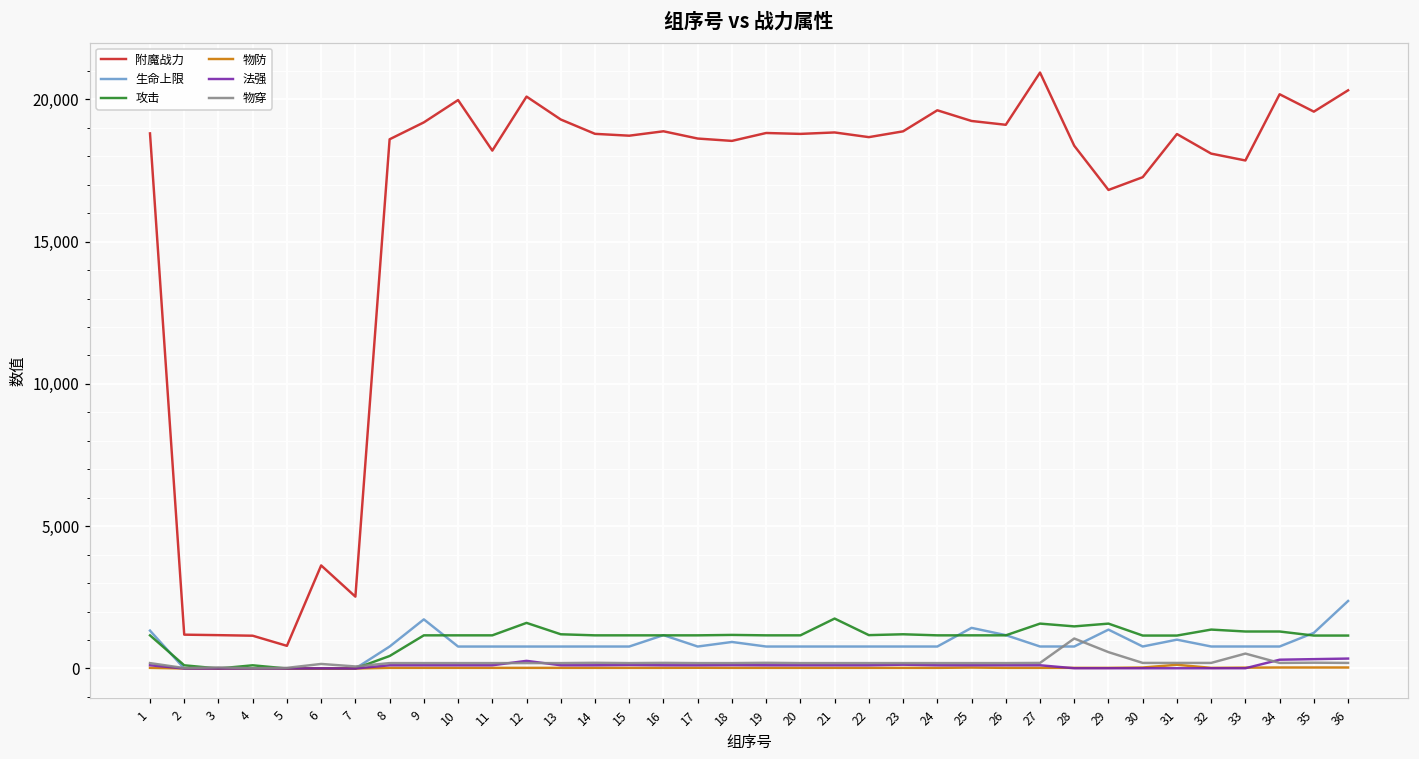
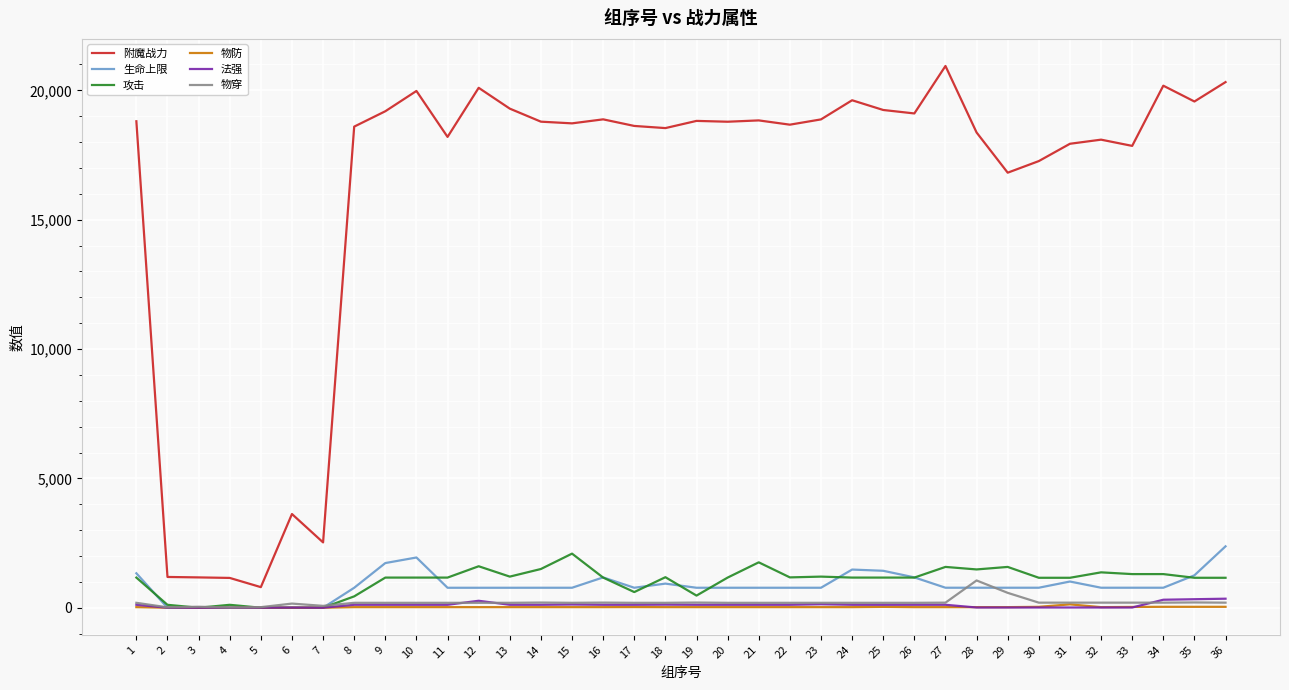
  {
    "附魔战力": {
      "1": "18,800",
      "2": "1,200",
      "3": "1,200",
      "4": "1,200",
      "5": "800",
      "6": "3,600",
      "7": "2,500",
      "8": "18,600",
      "9": "19,200",
      "10": "20,000",
      "11": "18,200",
      "12": "20,100",
      "13": "19,300",
      "14": "18,800",
      "15": "18,700",
      "16": "18,900",
      "17": "18,600",
      "18": "18,500",
      "19": "18,800",
      "20": "18,800",
      "21": "18,800",
      "22": "18,700",
      "23": "18,900",
      "24": "19,600",
      "25": "19,200",
      "26": "19,100",
      "27": "20,900",
      "28": "18,400",
      "29": "16,800",
      "30": "17,300",
-     "31": "18,800",
+     "31": "17,900",
      "32": "18,100",
      "33": "17,900",
      "34": "20,200",
      "35": "19,600",
      "36": "20,300"
    },
    "生命上限": {
      "1": "1,300",
      "8": "800",
      "9": "1,700",
-     "10": "800",
+     "10": "1,900",
      "11": "800",
      "12": "800",
      "13": "800",
      "14": "800",
      "15": "800",
      "17": "800",
      "18": "900",
      "19": "800",
      "20": "800",
      "21": "800",
      "22": "800",
      "23": "800",
-     "24": "800",
+     "24": "1,500",
      "25": "1,400",
      "27": "800",
      "28": "800",
-     "29": "1,400",
+     "29": "800",
      "30": "800",
      "31": "1,000",
      "32": "800",
      "33": "800",
      "34": "800",
      "36": "2,400"
    },
    "攻击": {
      "1": "1,200",
      "4": "100",
      "8": "400",
      "9": "1,200",
      "10": "1,200",
      "11": "1,200",
      "12": "1,600",
      "13": "1,200",
-     "14": "1,200",
-     "15": "1,200",
-     "17": "1,200",
+     "14": "1,500",
+     "15": "2,100",
+     "17": "600",
      "18": "1,200",
-     "19": "1,200",
+     "19": "500",
      "20": "1,200",
      "21": "1,800",
      "22": "1,200",
      "23": "1,200",
      "24": "1,200",
      "25": "1,200",
      "27": "1,600",
      "28": "1,500",
      "29": "1,600",
      "30": "1,200",
      "31": "1,200",
      "32": "1,400",
      "33": "1,300",
      "34": "1,300",
      "36": "1,200"
    },
    "物防": {
      "12": "0",
      "15": "0",
      "23": "0",
      "34": "0",
      "35": "0",
      "36": "0"
    },
    "法强": {
      "31": "0",
      "34": "300",
      "35": "300",
      "36": "300"
    },
    "物穿": {
      "6": "200",
      "28": "1,100",
      "29": "600",
      "30": "200",
      "32": "200",
-     "33": "500",
+     "33": "200",
      "34": "200",
      "35": "200",
      "36": "200"
    }
  }
